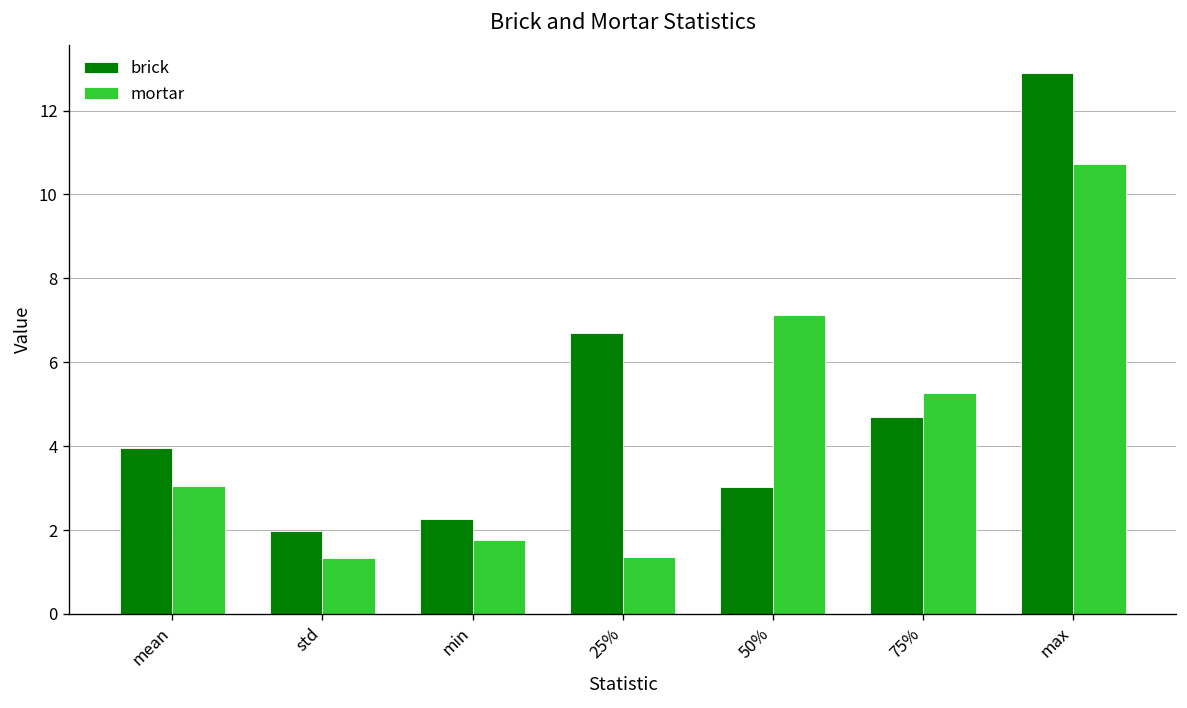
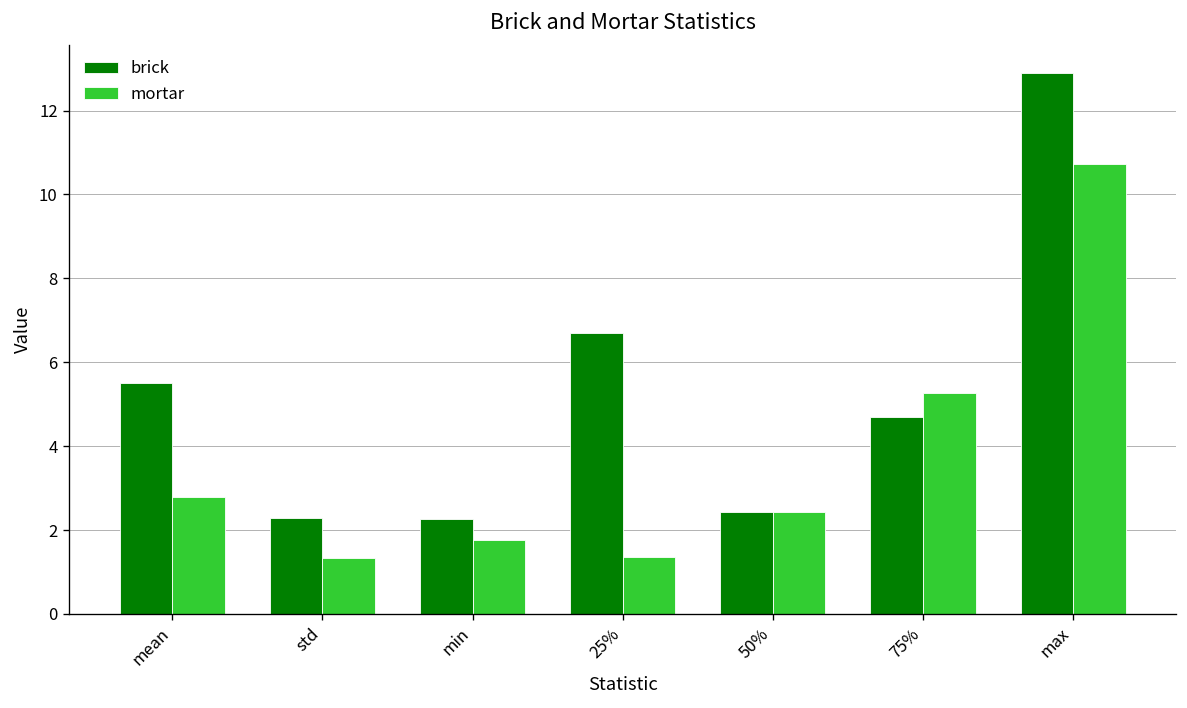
  {
    "brick": {
-     "mean": 4.0,
-     "std": 2.0,
+     "mean": 5.5,
+     "std": 2.3,
      "min": 2.3,
      "25%": 6.7,
-     "50%": 3.0,
+     "50%": 2.4,
      "75%": 4.7,
      "max": 12.9
    },
    "mortar": {
-     "mean": 3.1,
+     "mean": 2.8,
      "std": 1.3,
      "min": 1.8,
      "25%": 1.4,
-     "50%": 7.1,
+     "50%": 2.4,
      "75%": 5.3,
      "max": 10.7
    }
  }
